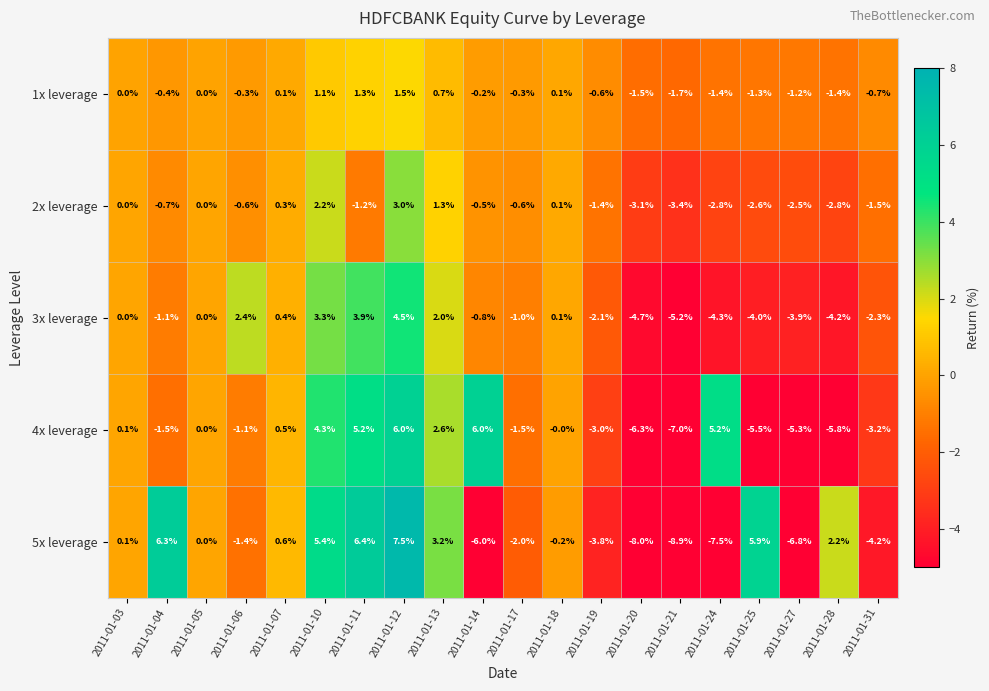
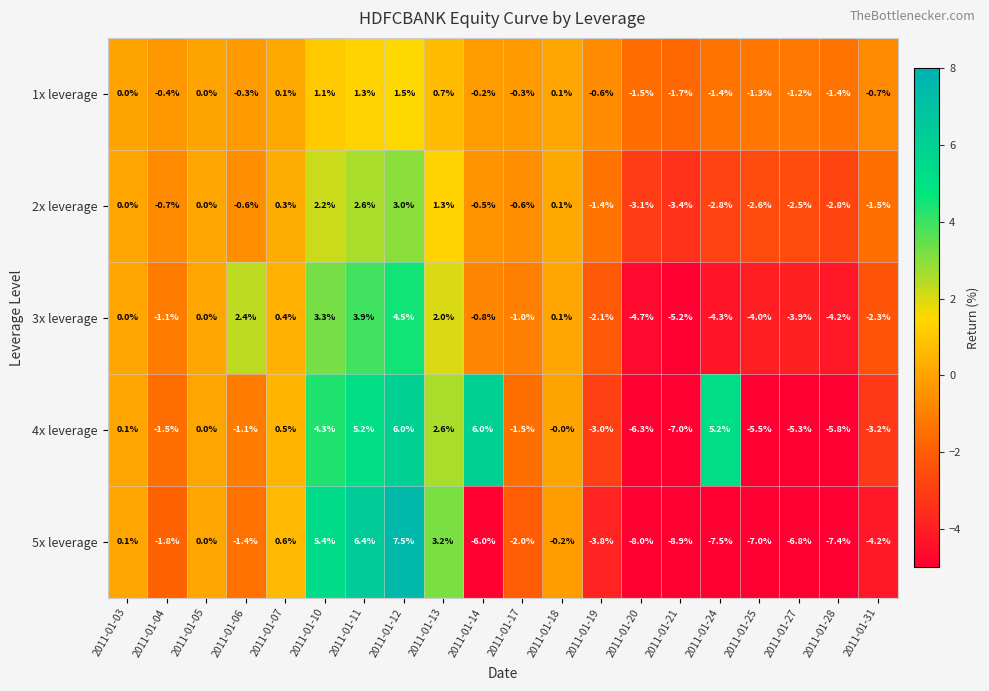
  {
    "1x leverage": {
      "2011-01-03": "0.0%",
      "2011-01-04": "-0.4%",
      "2011-01-05": "0.0%",
      "2011-01-06": "-0.3%",
      "2011-01-07": "0.1%",
      "2011-01-10": "1.1%",
      "2011-01-11": "1.3%",
      "2011-01-12": "1.5%",
      "2011-01-13": "0.7%",
      "2011-01-14": "-0.2%",
      "2011-01-17": "-0.3%",
      "2011-01-18": "0.1%",
      "2011-01-19": "-0.6%",
      "2011-01-20": "-1.5%",
      "2011-01-21": "-1.7%",
      "2011-01-24": "-1.4%",
      "2011-01-25": "-1.3%",
      "2011-01-27": "-1.2%",
      "2011-01-28": "-1.4%",
      "2011-01-31": "-0.7%"
    },
    "2x leverage": {
      "2011-01-03": "0.0%",
      "2011-01-04": "-0.7%",
      "2011-01-05": "0.0%",
      "2011-01-06": "-0.6%",
      "2011-01-07": "0.3%",
      "2011-01-10": "2.2%",
-     "2011-01-11": "-1.2%",
+     "2011-01-11": "2.6%",
      "2011-01-12": "3.0%",
      "2011-01-13": "1.3%",
      "2011-01-14": "-0.5%",
      "2011-01-17": "-0.6%",
      "2011-01-18": "0.1%",
      "2011-01-19": "-1.4%",
      "2011-01-20": "-3.1%",
      "2011-01-21": "-3.4%",
      "2011-01-24": "-2.8%",
      "2011-01-25": "-2.6%",
      "2011-01-27": "-2.5%",
      "2011-01-28": "-2.8%",
      "2011-01-31": "-1.5%"
    },
    "3x leverage": {
      "2011-01-03": "0.0%",
      "2011-01-04": "-1.1%",
      "2011-01-05": "0.0%",
      "2011-01-06": "2.4%",
      "2011-01-07": "0.4%",
      "2011-01-10": "3.3%",
      "2011-01-11": "3.9%",
      "2011-01-12": "4.5%",
      "2011-01-13": "2.0%",
      "2011-01-14": "-0.8%",
      "2011-01-17": "-1.0%",
      "2011-01-18": "0.1%",
      "2011-01-19": "-2.1%",
      "2011-01-20": "-4.7%",
      "2011-01-21": "-5.2%",
      "2011-01-24": "-4.3%",
      "2011-01-25": "-4.0%",
      "2011-01-27": "-3.9%",
      "2011-01-28": "-4.2%",
      "2011-01-31": "-2.3%"
    },
    "4x leverage": {
      "2011-01-03": "0.1%",
      "2011-01-04": "-1.5%",
      "2011-01-05": "0.0%",
      "2011-01-06": "-1.1%",
      "2011-01-07": "0.5%",
      "2011-01-10": "4.3%",
      "2011-01-11": "5.2%",
      "2011-01-12": "6.0%",
      "2011-01-13": "2.6%",
      "2011-01-14": "6.0%",
      "2011-01-17": "-1.5%",
      "2011-01-18": "-0.0%",
      "2011-01-19": "-3.0%",
      "2011-01-20": "-6.3%",
      "2011-01-21": "-7.0%",
      "2011-01-24": "5.2%",
      "2011-01-25": "-5.5%",
      "2011-01-27": "-5.3%",
      "2011-01-28": "-5.8%",
      "2011-01-31": "-3.2%"
    },
    "5x leverage": {
      "2011-01-03": "0.1%",
-     "2011-01-04": "6.3%",
+     "2011-01-04": "-1.8%",
      "2011-01-05": "0.0%",
      "2011-01-06": "-1.4%",
      "2011-01-07": "0.6%",
      "2011-01-10": "5.4%",
      "2011-01-11": "6.4%",
      "2011-01-12": "7.5%",
      "2011-01-13": "3.2%",
      "2011-01-14": "-6.0%",
      "2011-01-17": "-2.0%",
      "2011-01-18": "-0.2%",
      "2011-01-19": "-3.8%",
      "2011-01-20": "-8.0%",
      "2011-01-21": "-8.9%",
      "2011-01-24": "-7.5%",
-     "2011-01-25": "5.9%",
+     "2011-01-25": "-7.0%",
      "2011-01-27": "-6.8%",
-     "2011-01-28": "2.2%",
+     "2011-01-28": "-7.4%",
      "2011-01-31": "-4.2%"
    }
  }
